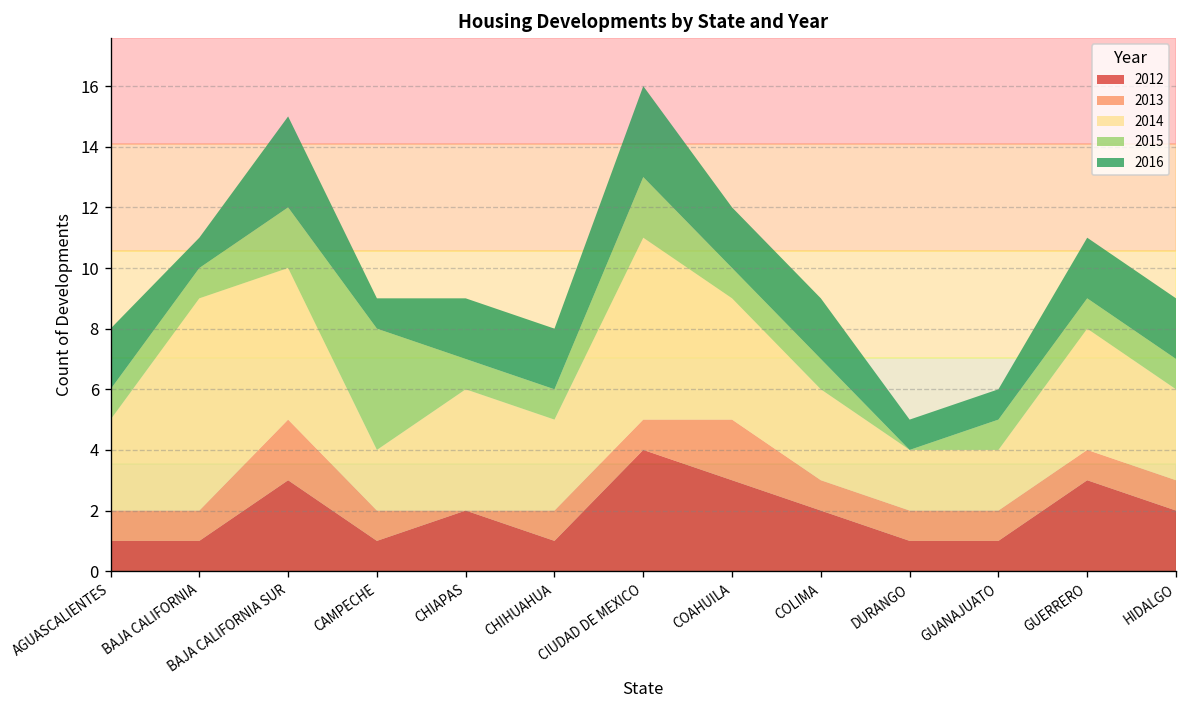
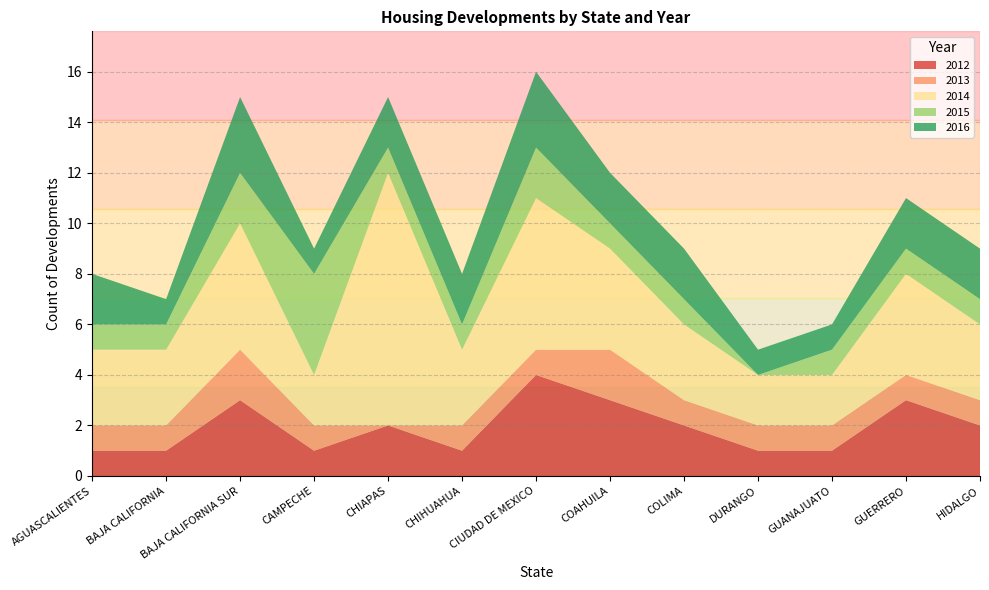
  {
    "2012": {
      "AGUASCALIENTES": 1,
      "BAJA CALIFORNIA": 1,
      "BAJA CALIFORNIA SUR": 3,
      "CAMPECHE": 1,
      "CHIHUAHUA": 1,
      "CIUDAD DE MEXICO": 4,
      "COAHUILA": 3,
      "COLIMA": 2,
      "DURANGO": 1,
      "GUANAJUATO": 1,
      "GUERRERO": 3,
      "HIDALGO": 2
    },
    "2014": {
      "AGUASCALIENTES": 3,
-     "BAJA CALIFORNIA": 7,
+     "BAJA CALIFORNIA": 3,
      "BAJA CALIFORNIA SUR": 5,
      "CAMPECHE": 2,
-     "CHIAPAS": 4,
+     "CHIAPAS": 10,
      "CHIHUAHUA": 3,
      "CIUDAD DE MEXICO": 6,
      "COAHUILA": 4,
      "COLIMA": 3,
      "GUANAJUATO": 2,
      "GUERRERO": 4,
      "HIDALGO": 3
    },
    "2015": {
      "AGUASCALIENTES": 1,
      "BAJA CALIFORNIA": 1,
      "BAJA CALIFORNIA SUR": 2,
      "CAMPECHE": 4,
      "CHIAPAS": 1,
      "CHIHUAHUA": 1,
      "CIUDAD DE MEXICO": 2,
      "COAHUILA": 1,
      "COLIMA": 1,
      "GUANAJUATO": 1,
      "GUERRERO": 1,
      "HIDALGO": 1
    },
    "2016": {
      "AGUASCALIENTES": 2,
      "BAJA CALIFORNIA": 1,
      "BAJA CALIFORNIA SUR": 3,
      "CAMPECHE": 1,
      "CHIAPAS": 2,
      "CHIHUAHUA": 2,
      "CIUDAD DE MEXICO": 3,
      "COAHUILA": 2,
      "COLIMA": 2,
      "DURANGO": 1,
      "GUANAJUATO": 1,
      "GUERRERO": 2,
      "HIDALGO": 2
    }
  }
